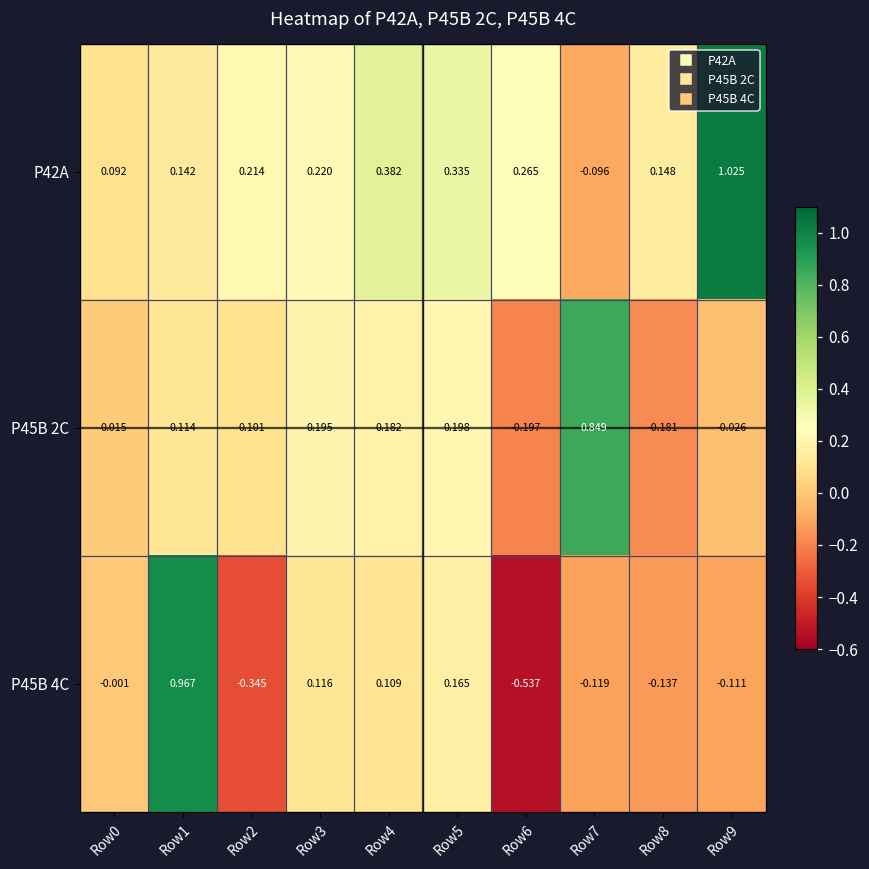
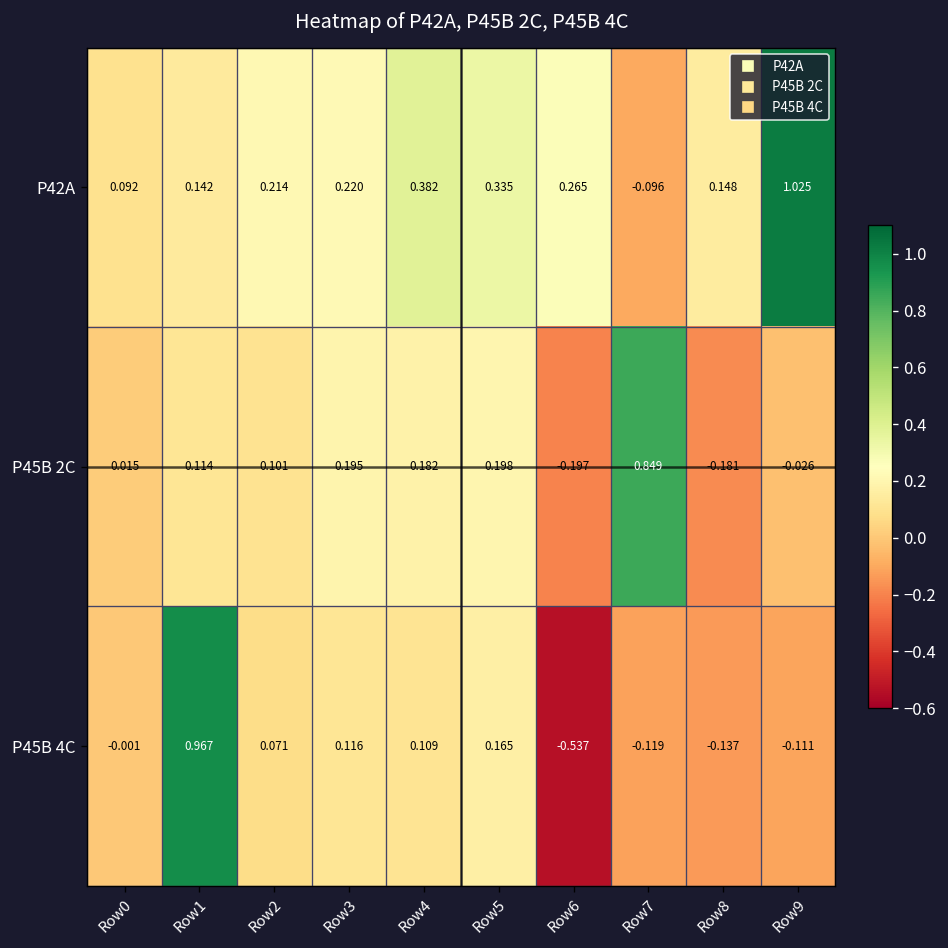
  {
    "P42A": {
      "Row0": 0.092,
      "Row1": 0.142,
      "Row2": 0.214,
      "Row3": 0.220,
      "Row4": 0.382,
      "Row5": 0.335,
      "Row6": 0.265,
      "Row7": -0.096,
      "Row8": 0.148,
      "Row9": 1.025
    },
    "P45B 2C": {
      "Row0": 0.015,
      "Row1": 0.114,
      "Row2": 0.101,
      "Row3": 0.195,
      "Row4": 0.182,
      "Row5": 0.198,
      "Row6": -0.197,
      "Row7": 0.849,
      "Row8": -0.181,
      "Row9": -0.026
    },
    "P45B 4C": {
      "Row0": -0.001,
      "Row1": 0.967,
-     "Row2": -0.345,
+     "Row2": 0.071,
      "Row3": 0.116,
      "Row4": 0.109,
      "Row5": 0.165,
      "Row6": -0.537,
      "Row7": -0.119,
      "Row8": -0.137,
      "Row9": -0.111
    }
  }
